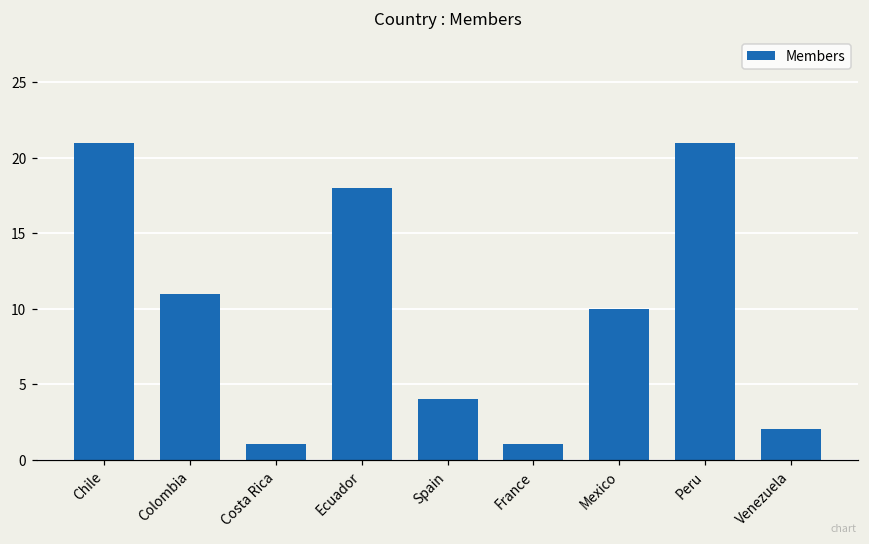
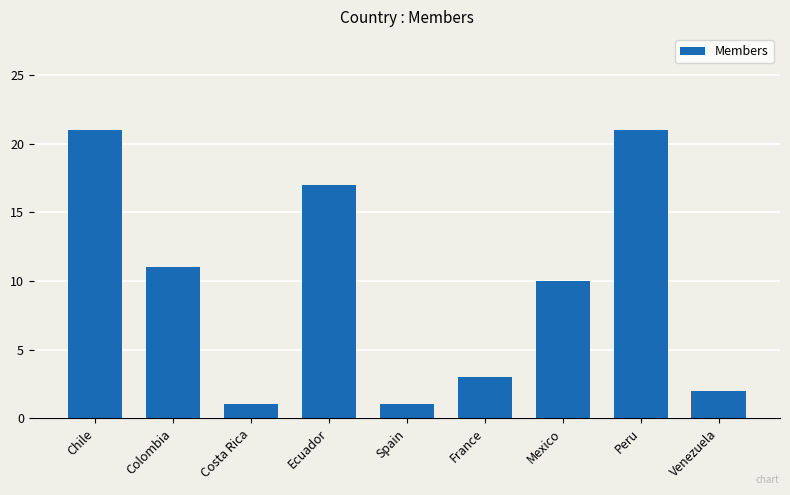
  {
    "Chile": 21,
    "Colombia": 11,
    "Costa Rica": 1,
-   "Ecuador": 18,
-   "Spain": 4,
-   "France": 1,
+   "Ecuador": 17,
+   "Spain": 1,
+   "France": 3,
    "Mexico": 10,
    "Peru": 21,
    "Venezuela": 2
  }
